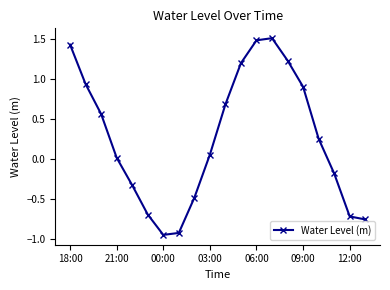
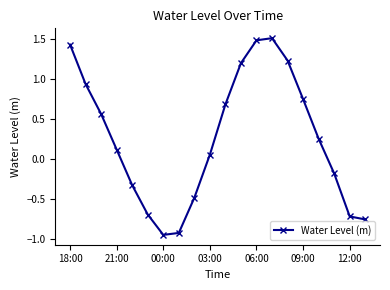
  {
    "18:00": 1.4,
-   "21:00": 0.0,
+   "21:00": 0.1,
    "00:00": -0.9,
    "03:00": 0.1,
    "06:00": 1.5,
-   "09:00": 0.9,
+   "09:00": 0.8,
    "12:00": -0.7
  }
